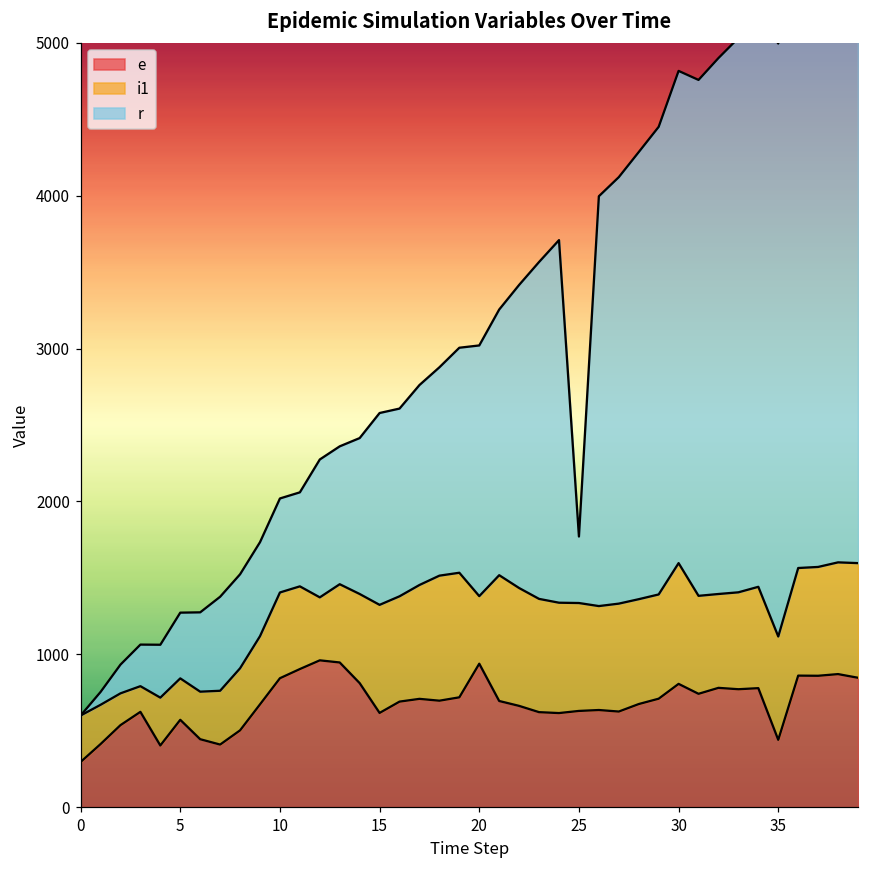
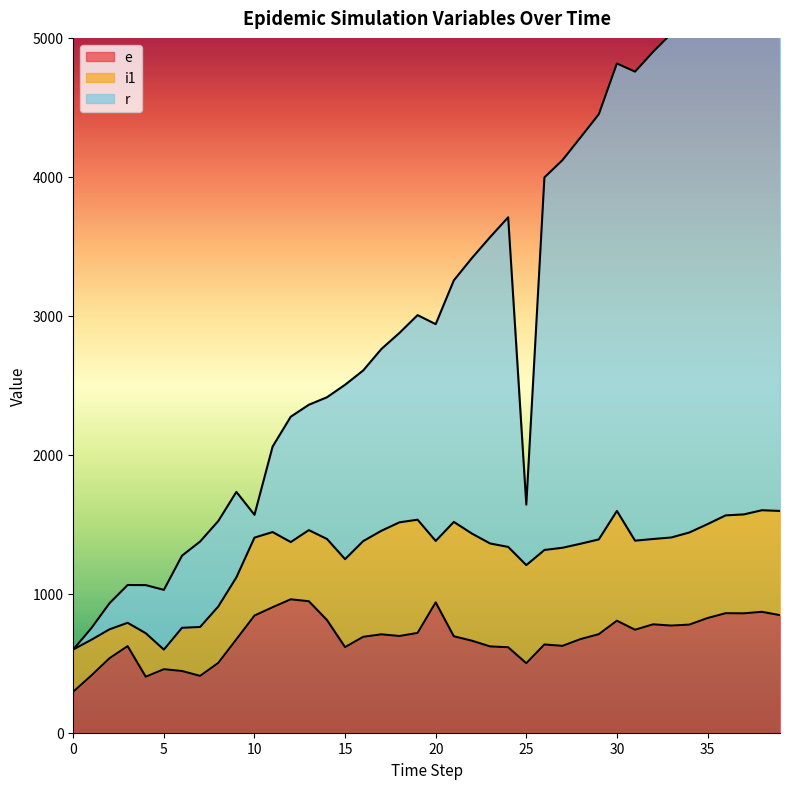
  {
    "e": {
      "0": 300,
-     "5": 570,
+     "5": 460,
      "10": 840,
      "15": 620,
      "20": 940,
-     "25": 630,
+     "25": 500,
      "30": 810,
-     "35": 440
+     "35": 830
    },
    "i1": {
-     "5": 270,
+     "5": 140,
      "10": 560,
-     "15": 710,
+     "15": 630,
      "20": 440,
      "25": 710,
      "30": 790,
      "35": 680
    },
    "r": {
      "5": 430,
-     "10": 620,
+     "10": 160,
      "15": 1260,
-     "20": 1640,
+     "20": 1560,
      "25": 440,
      "30": 3220
    }
  }
